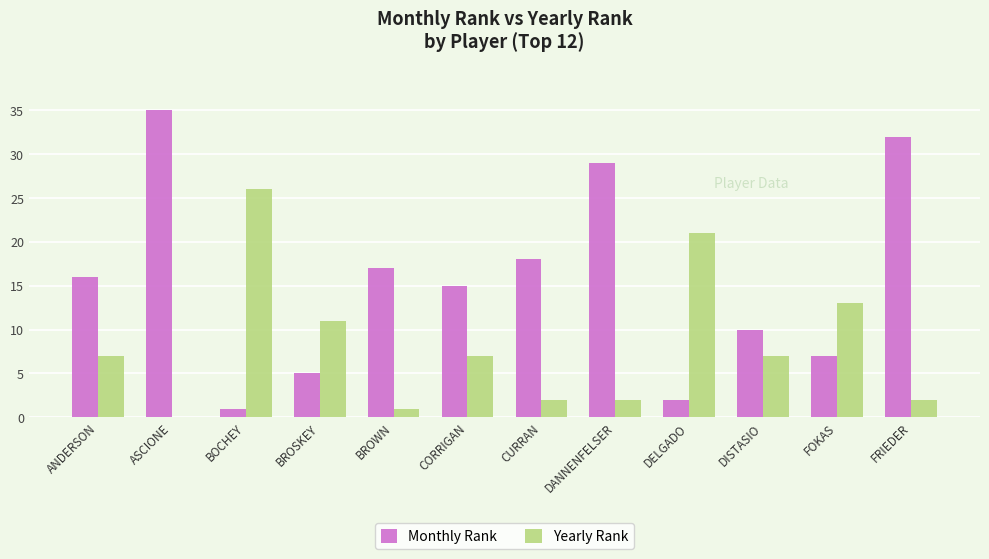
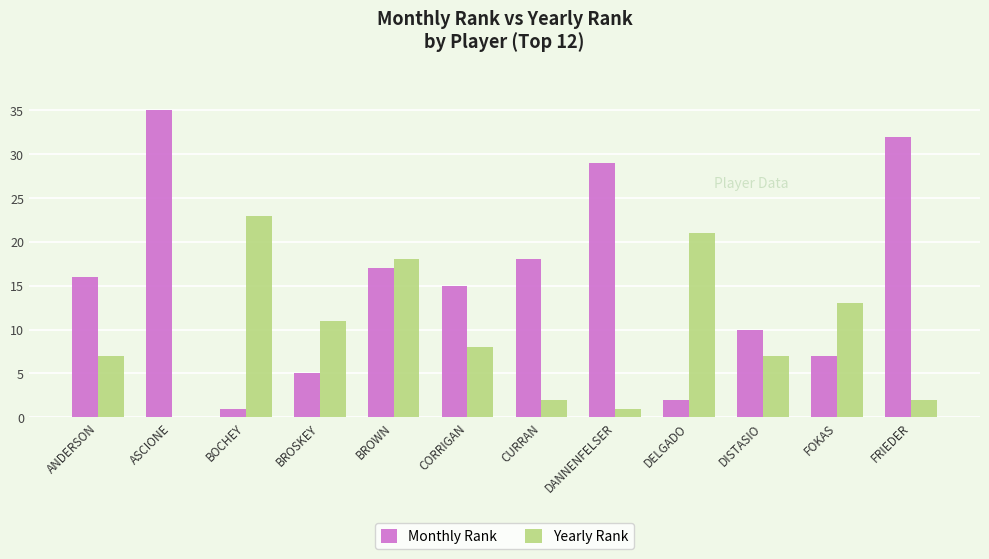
  {
    "Monthly Rank": {
      "ANDERSON": 16,
      "ASCIONE": 35,
      "BOCHEY": 1,
      "BROSKEY": 5,
      "BROWN": 17,
      "CORRIGAN": 15,
      "CURRAN": 18,
      "DANNENFELSER": 29,
      "DELGADO": 2,
      "DISTASIO": 10,
      "FOKAS": 7,
      "FRIEDER": 32
    },
    "Yearly Rank": {
      "ANDERSON": 7,
      "ASCIONE": 0,
-     "BOCHEY": 26,
+     "BOCHEY": 23,
      "BROSKEY": 11,
-     "BROWN": 1,
-     "CORRIGAN": 7,
+     "BROWN": 18,
+     "CORRIGAN": 8,
      "CURRAN": 2,
-     "DANNENFELSER": 2,
+     "DANNENFELSER": 1,
      "DELGADO": 21,
      "DISTASIO": 7,
      "FOKAS": 13,
      "FRIEDER": 2
    }
  }
